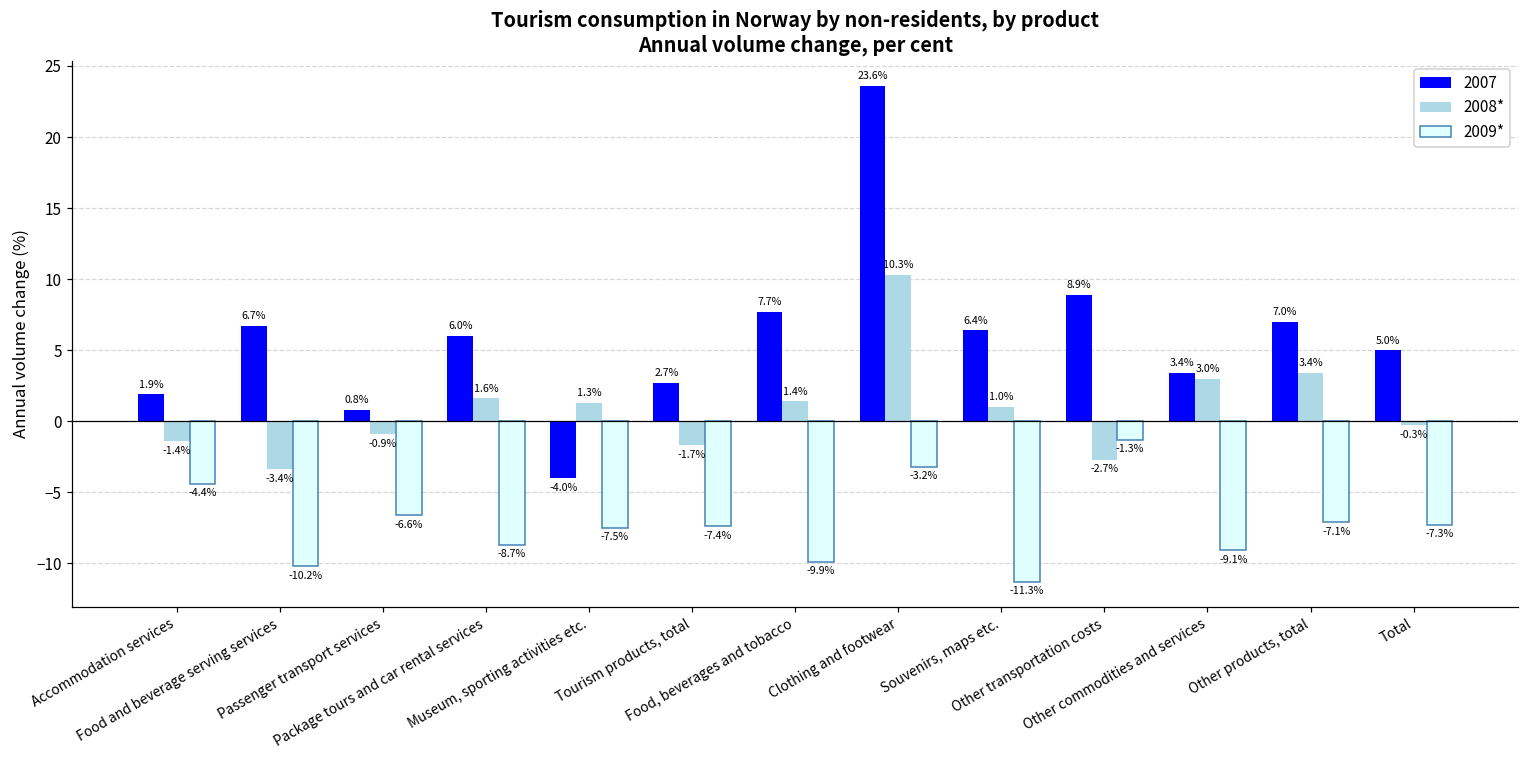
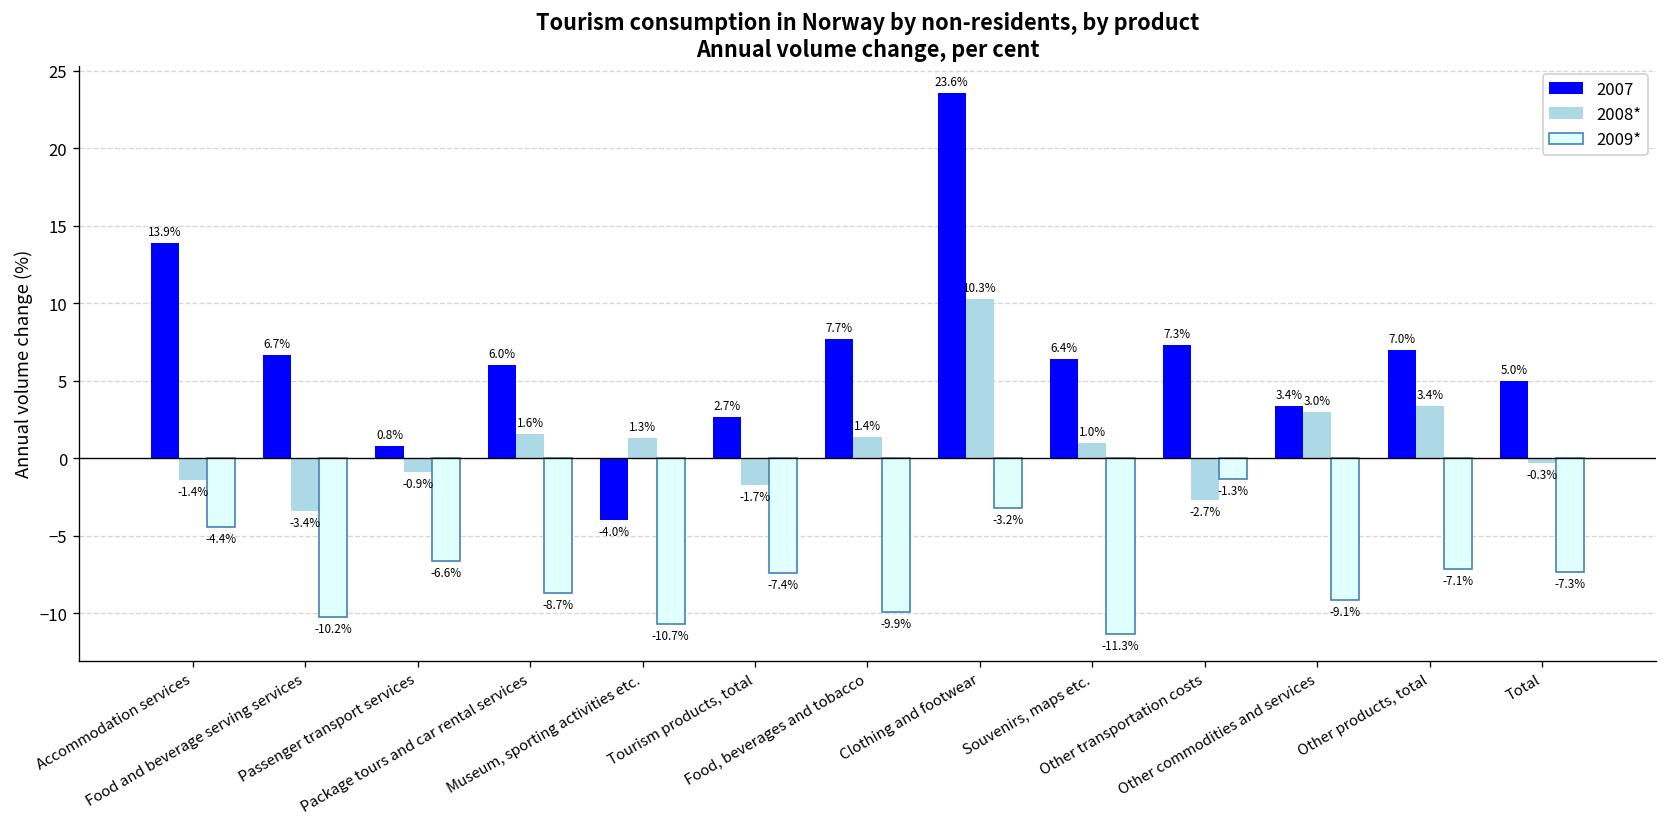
  {
    "2007": {
-     "Accommodation services": "1.9%",
+     "Accommodation services": "13.9%",
      "Food and beverage serving services": "6.7%",
      "Passenger transport services": "0.8%",
      "Package tours and car rental services": "6.0%",
      "Museum, sporting activities etc.": "-4.0%",
      "Tourism products, total": "2.7%",
      "Food, beverages and tobacco": "7.7%",
      "Clothing and footwear": "23.6%",
      "Souvenirs, maps etc.": "6.4%",
-     "Other transportation costs": "8.9%",
+     "Other transportation costs": "7.3%",
      "Other commodities and services": "3.4%",
      "Other products, total": "7.0%",
      "Total": "5.0%"
    },
    "2008*": {
      "Accommodation services": "-1.4%",
      "Food and beverage serving services": "-3.4%",
      "Passenger transport services": "-0.9%",
      "Package tours and car rental services": "1.6%",
      "Museum, sporting activities etc.": "1.3%",
      "Tourism products, total": "-1.7%",
      "Food, beverages and tobacco": "1.4%",
      "Clothing and footwear": "10.3%",
      "Souvenirs, maps etc.": "1.0%",
      "Other transportation costs": "-2.7%",
      "Other commodities and services": "3.0%",
      "Other products, total": "3.4%",
      "Total": "-0.3%"
    },
    "2009*": {
      "Accommodation services": "-4.4%",
      "Food and beverage serving services": "-10.2%",
      "Passenger transport services": "-6.6%",
      "Package tours and car rental services": "-8.7%",
-     "Museum, sporting activities etc.": "-7.5%",
+     "Museum, sporting activities etc.": "-10.7%",
      "Tourism products, total": "-7.4%",
      "Food, beverages and tobacco": "-9.9%",
      "Clothing and footwear": "-3.2%",
      "Souvenirs, maps etc.": "-11.3%",
      "Other transportation costs": "-1.3%",
      "Other commodities and services": "-9.1%",
      "Other products, total": "-7.1%",
      "Total": "-7.3%"
    }
  }
